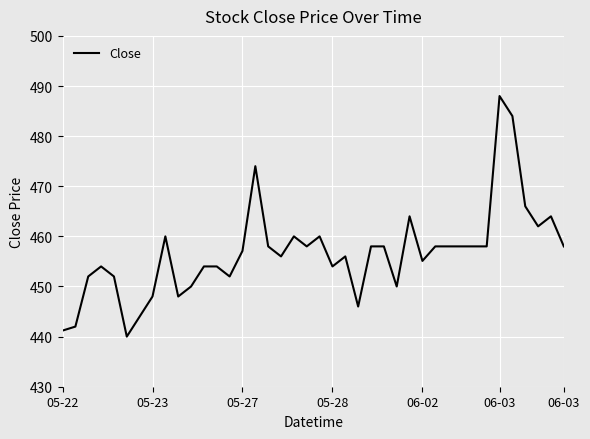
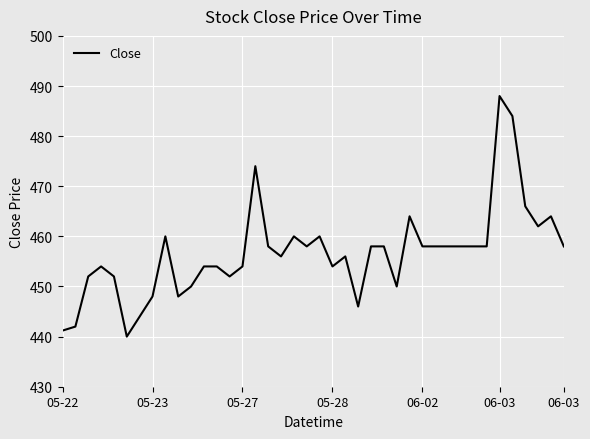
  {
    "05-22": 441,
    "05-23": 448,
-   "05-27": 457,
+   "05-27": 454,
    "05-28": 454,
-   "06-02": 455
+   "06-02": 458
  }
